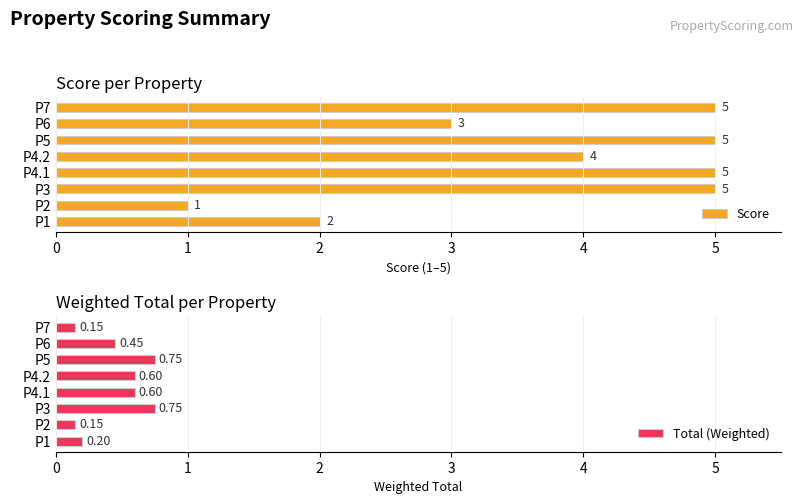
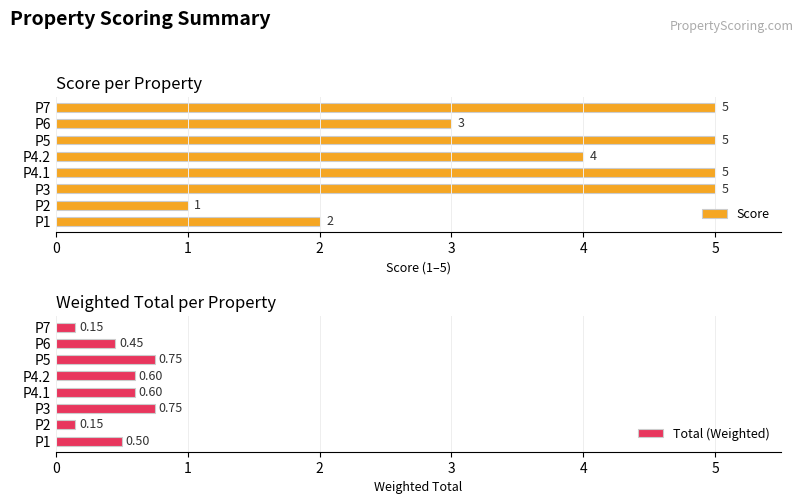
  {
    "Score per Property": {
      "P7": 5,
      "P6": 3,
      "P5": 5,
      "P4.2": 4,
      "P4.1": 5,
      "P3": 5,
      "P2": 1,
      "P1": 2
    },
    "Weighted Total per Property": {
      "P7": 0.15,
      "P6": 0.45,
      "P5": 0.75,
      "P4.2": 0.60,
      "P4.1": 0.60,
      "P3": 0.75,
      "P2": 0.15,
-     "P1": 0.20
+     "P1": 0.50
    }
  }
